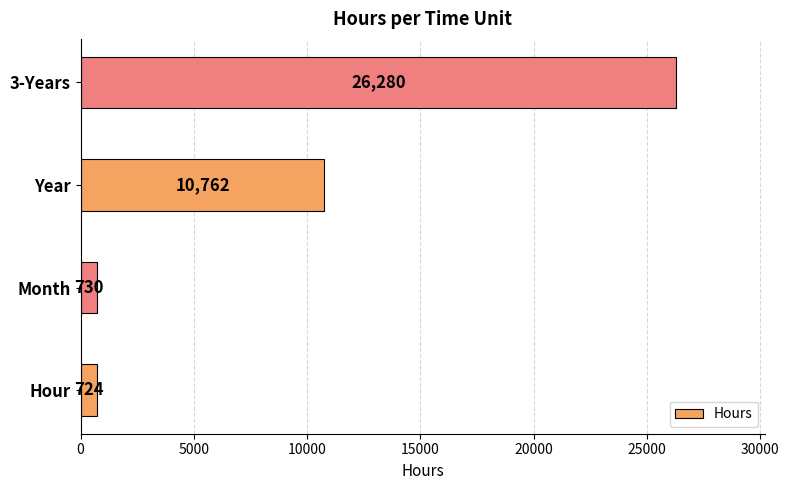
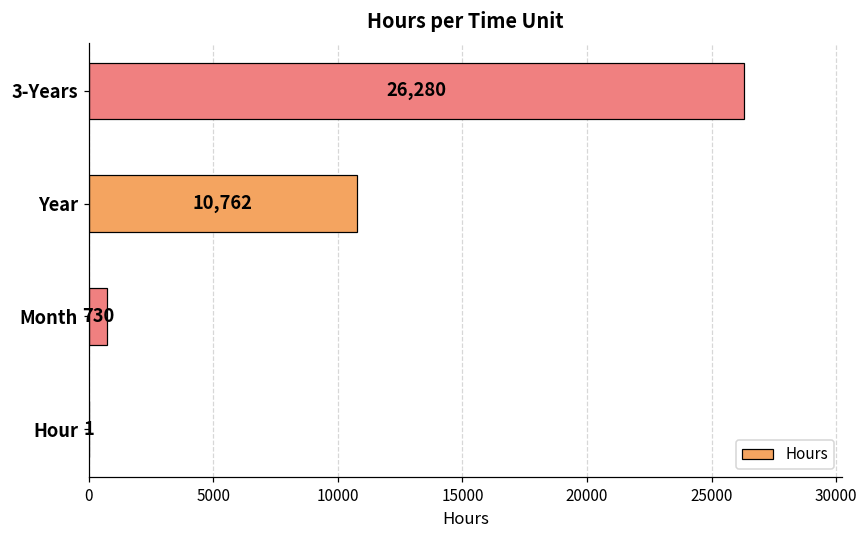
  {
    "3-Years": "26,280",
    "Year": "10,762",
    "Month": "730",
-   "Hour": "724"
+   "Hour": "1"
  }
